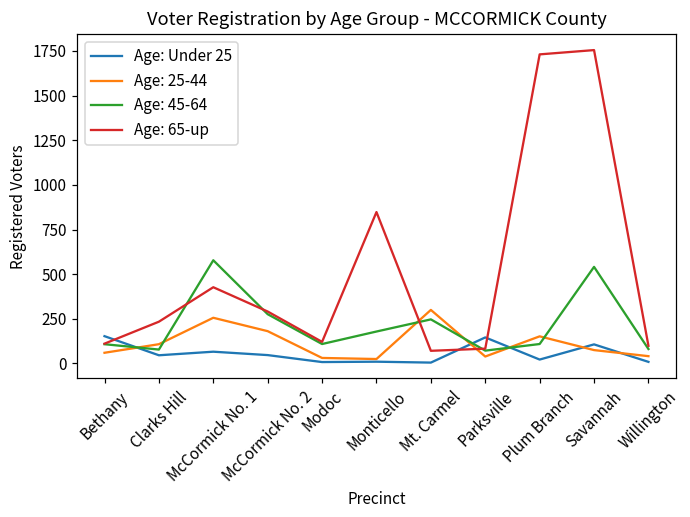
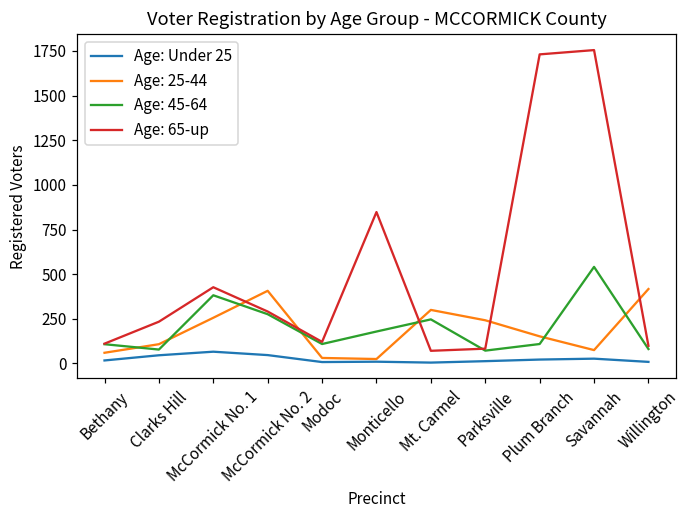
  {
    "Age: Under 25": {
-     "Bethany": 150,
+     "Bethany": 20,
      "Clarks Hill": 50,
      "McCormick No. 1": 70,
      "McCormick No. 2": 50,
      "Modoc": 10,
      "Mt. Carmel": 10,
-     "Parksville": 150,
+     "Parksville": 10,
      "Plum Branch": 20,
-     "Savannah": 110,
+     "Savannah": 30,
      "Willington": 10
    },
    "Age: 25-44": {
      "Bethany": 60,
      "Clarks Hill": 110,
      "McCormick No. 1": 260,
-     "McCormick No. 2": 180,
+     "McCormick No. 2": 410,
      "Modoc": 30,
      "Mt. Carmel": 300,
-     "Parksville": 40,
+     "Parksville": 240,
      "Plum Branch": 150,
      "Savannah": 80,
-     "Willington": 40
+     "Willington": 420
    },
    "Age: 45-64": {
      "Clarks Hill": 80,
-     "McCormick No. 1": 580,
+     "McCormick No. 1": 380,
      "Monticello": 180,
      "Mt. Carmel": 250,
      "Plum Branch": 110,
      "Savannah": 540,
      "Willington": 80
    },
    "Age: 65-up": {
      "Clarks Hill": 230,
      "McCormick No. 1": 430,
      "Monticello": 850,
      "Mt. Carmel": 70,
      "Plum Branch": 1730,
      "Savannah": 1760,
      "Willington": 100
    }
  }
